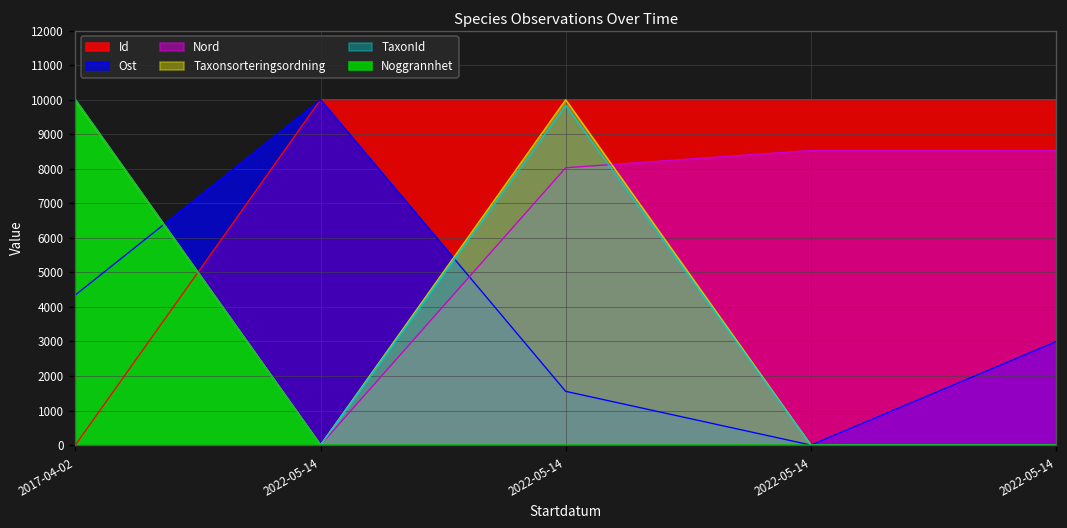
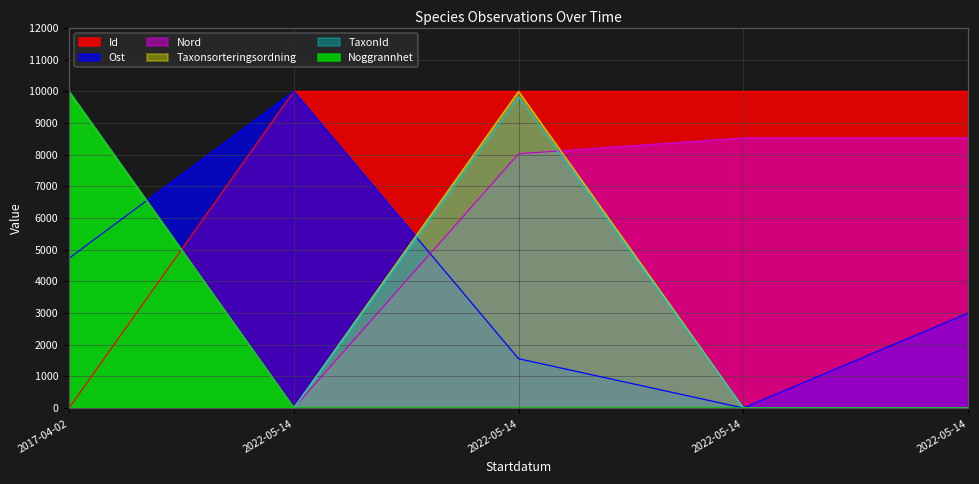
  {
    "Id": {
      "2017-04-02": 0
    },
    "Ost": {
-     "2017-04-02": 4300
+     "2017-04-02": 4700
    }
  }
